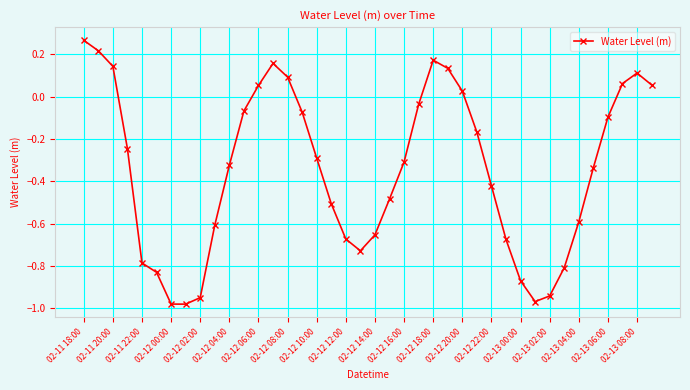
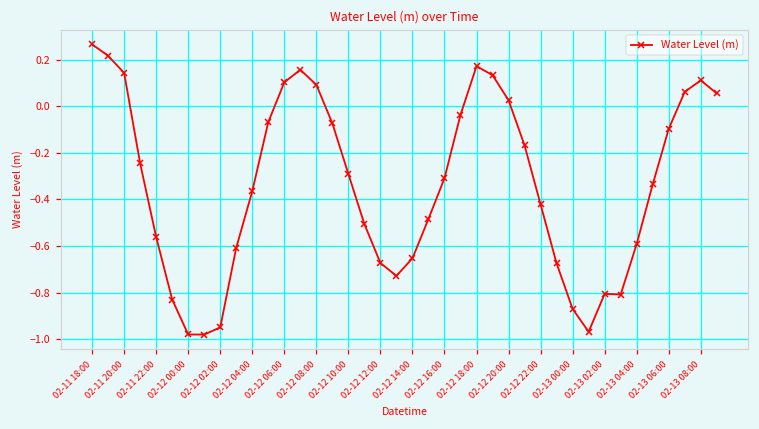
  {
    "02-11 18:00": 0.27,
    "02-11 20:00": 0.14,
-   "02-11 22:00": -0.79,
+   "02-11 22:00": -0.56,
    "02-12 00:00": -0.98,
    "02-12 02:00": -0.95,
-   "02-12 04:00": -0.32,
-   "02-12 06:00": 0.05,
+   "02-12 04:00": -0.36,
+   "02-12 06:00": 0.10,
    "02-12 08:00": 0.09,
    "02-12 10:00": -0.29,
    "02-12 12:00": -0.67,
    "02-12 14:00": -0.65,
    "02-12 16:00": -0.31,
    "02-12 18:00": 0.17,
    "02-12 20:00": 0.03,
    "02-12 22:00": -0.42,
    "02-13 00:00": -0.87,
-   "02-13 02:00": -0.94,
+   "02-13 02:00": -0.81,
    "02-13 04:00": -0.59,
    "02-13 06:00": -0.10,
    "02-13 08:00": 0.11
  }
